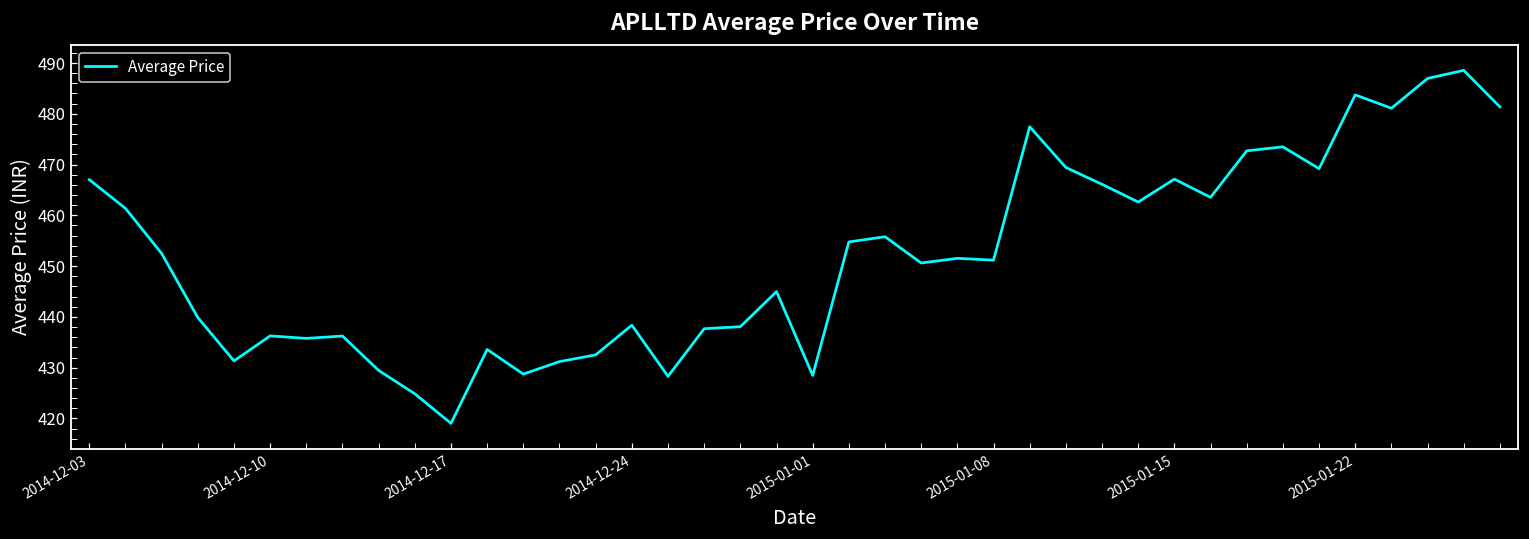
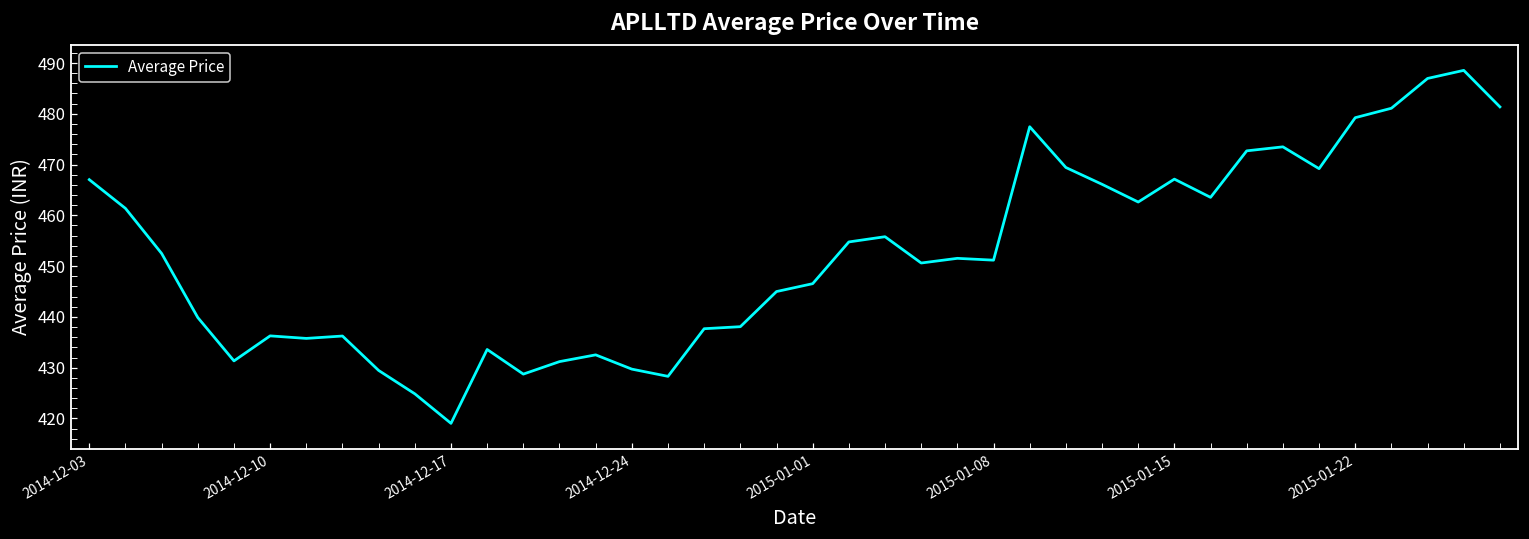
  {
    "2014-12-03": 467,
    "2014-12-10": 436,
    "2014-12-17": 419,
-   "2014-12-24": 438,
-   "2015-01-01": 428,
+   "2014-12-24": 430,
+   "2015-01-01": 447,
    "2015-01-08": 451,
    "2015-01-15": 467,
-   "2015-01-22": 484
+   "2015-01-22": 479
  }
